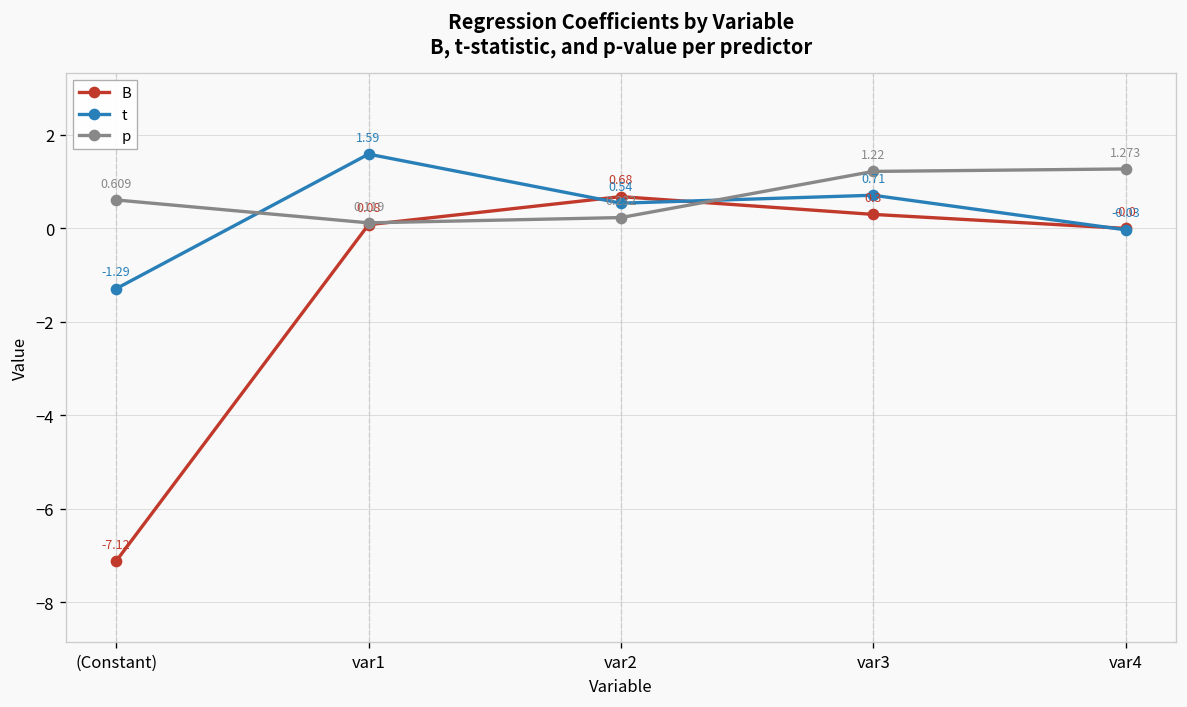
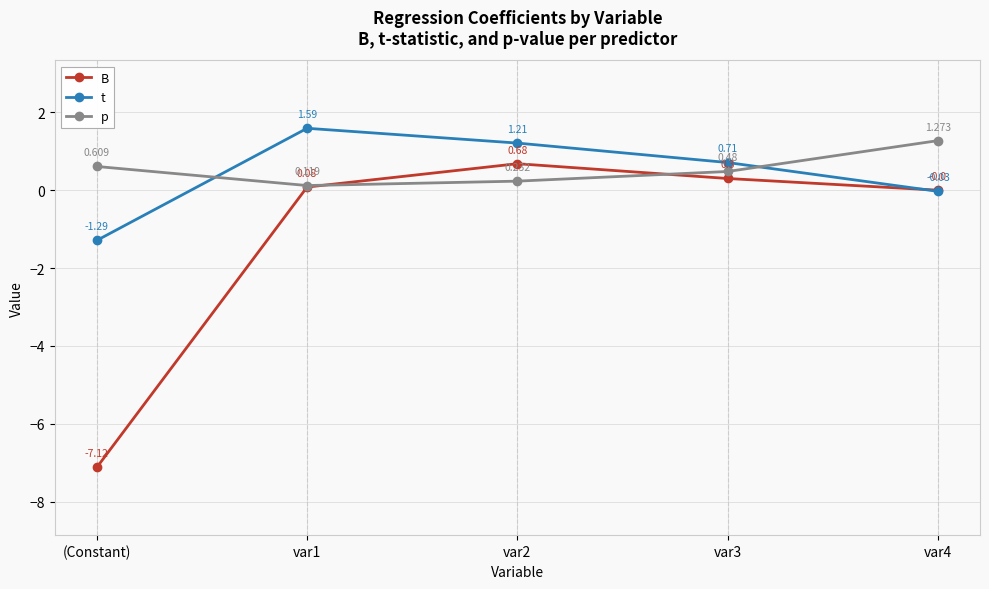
  {
    "B": {
      "(Constant)": -7.12
    },
    "t": {
      "(Constant)": -1.29,
      "var1": 1.59,
-     "var2": 0.54,
+     "var2": 1.21,
      "var3": 0.71
    },
    "p": {
      "(Constant)": 0.609,
-     "var3": 1.22,
+     "var3": 0.48,
      "var4": 1.273
    }
  }
